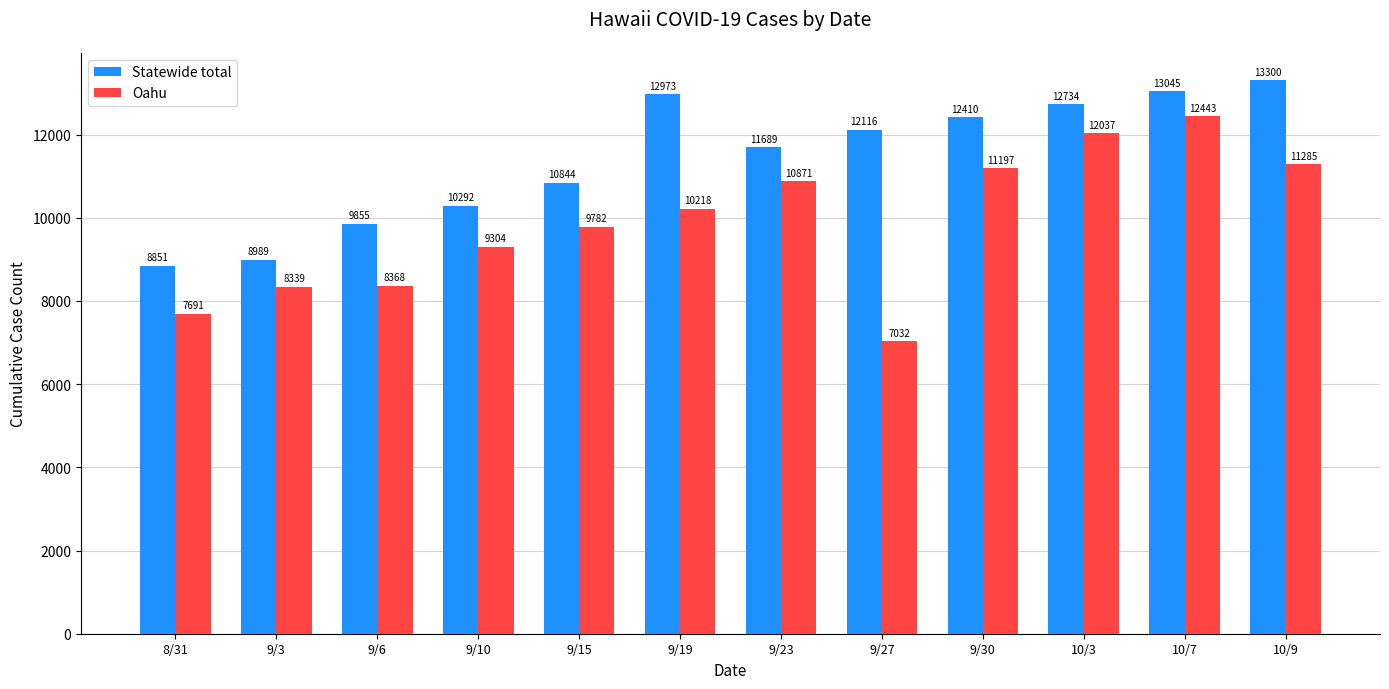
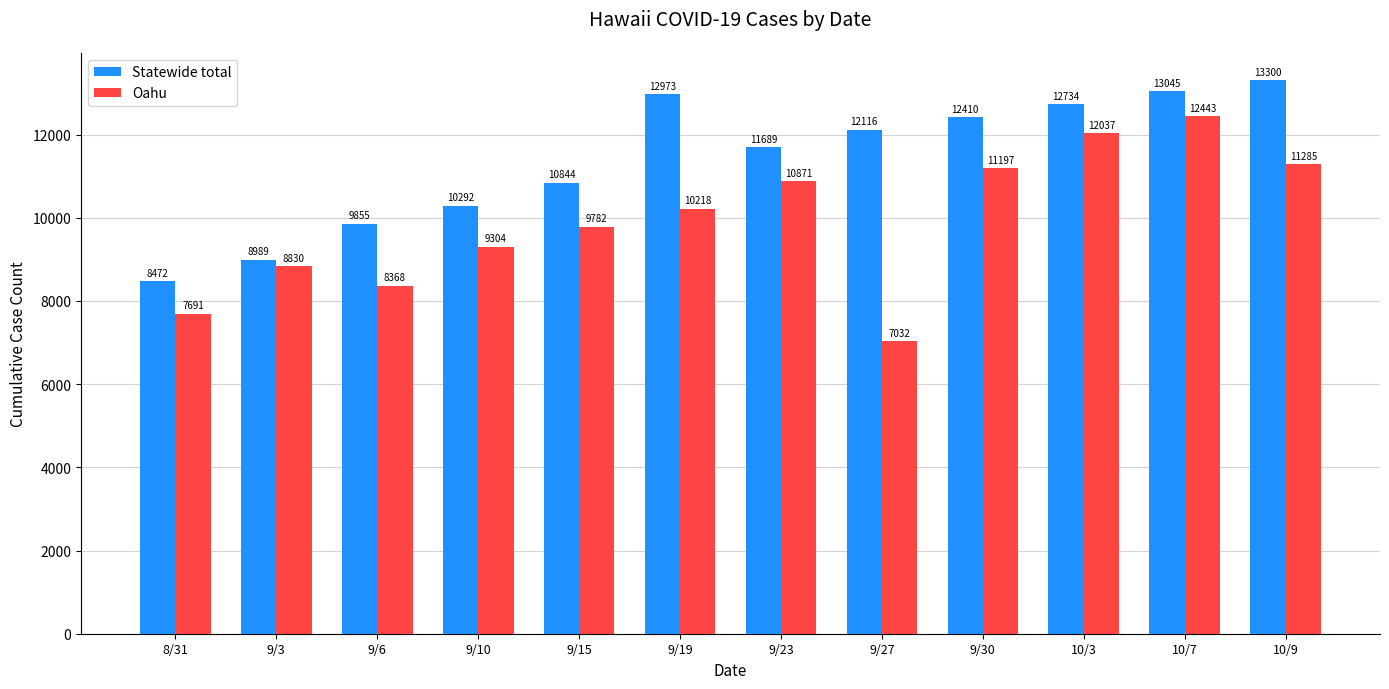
  {
    "Statewide total": {
-     "8/31": 8851,
+     "8/31": 8472,
      "9/3": 8989,
      "9/6": 9855,
      "9/10": 10292,
      "9/15": 10844,
      "9/19": 12973,
      "9/23": 11689,
      "9/27": 12116,
      "9/30": 12410,
      "10/3": 12734,
      "10/7": 13045,
      "10/9": 13300
    },
    "Oahu": {
      "8/31": 7691,
-     "9/3": 8339,
+     "9/3": 8830,
      "9/6": 8368,
      "9/10": 9304,
      "9/15": 9782,
      "9/19": 10218,
      "9/23": 10871,
      "9/27": 7032,
      "9/30": 11197,
      "10/3": 12037,
      "10/7": 12443,
      "10/9": 11285
    }
  }
